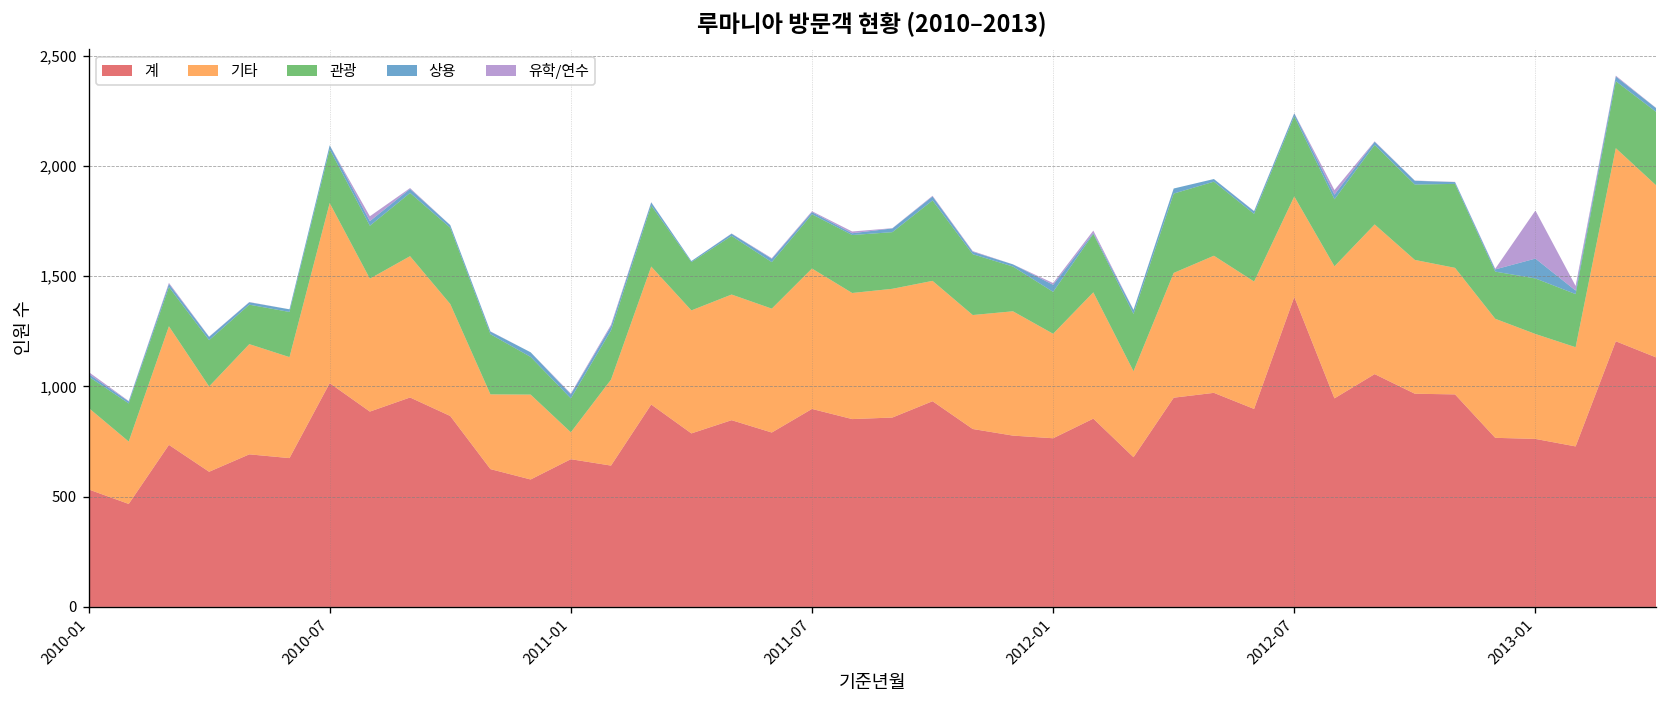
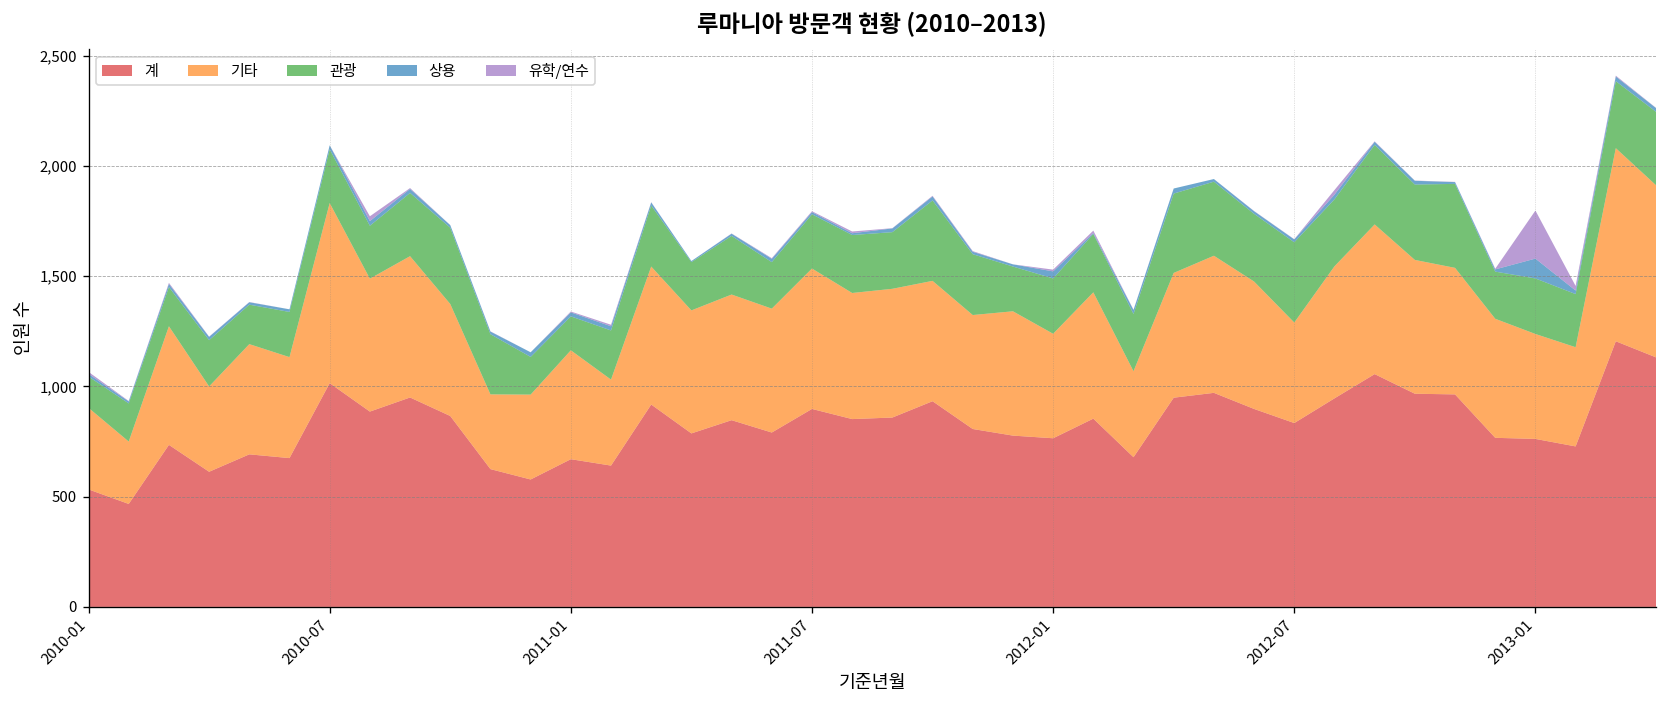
  {
    "계": {
      "2010-01": "530",
      "2010-07": "1,020",
      "2011-01": "670",
      "2011-07": "900",
      "2012-01": "770",
-     "2012-07": "1,410",
+     "2012-07": "830",
      "2013-01": "760"
    },
    "기타": {
      "2010-01": "370",
      "2010-07": "820",
-     "2011-01": "120",
+     "2011-01": "490",
      "2011-07": "640",
      "2012-01": "470",
      "2012-07": "460",
      "2013-01": "480"
    },
    "관광": {
      "2010-07": "240",
      "2011-01": "150",
-     "2012-01": "190",
+     "2012-01": "250",
      "2013-01": "250"
    },
    "상용": {
      "2013-01": "90"
    },
    "유학/연수": {
      "2013-01": "220"
    }
  }
